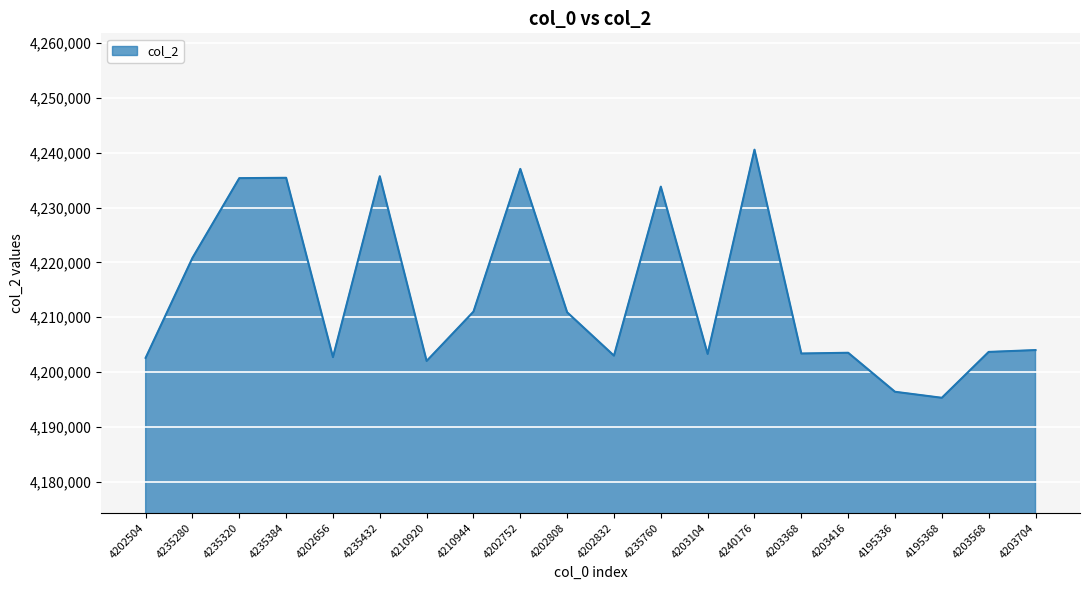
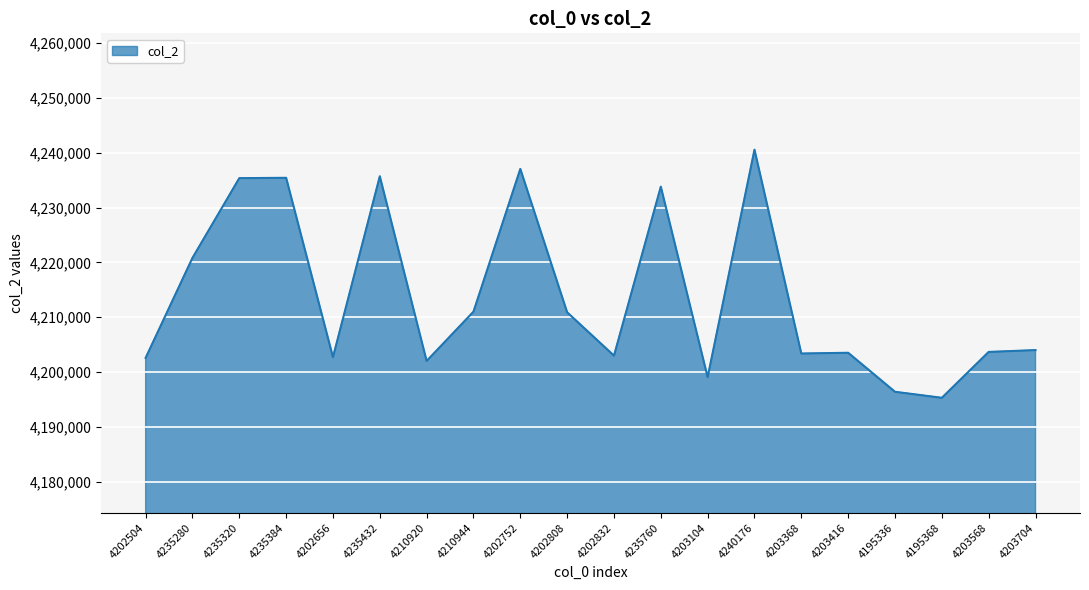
  {
    "4202504": "4,203,000",
    "4235280": "4,221,000",
    "4235320": "4,235,000",
    "4235384": "4,235,000",
    "4202656": "4,203,000",
    "4235432": "4,236,000",
    "4210920": "4,202,000",
    "4210944": "4,211,000",
    "4202752": "4,237,000",
    "4202808": "4,211,000",
    "4202832": "4,203,000",
    "4235760": "4,234,000",
-   "4203104": "4,203,000",
+   "4203104": "4,199,000",
    "4240176": "4,241,000",
    "4203368": "4,203,000",
    "4203416": "4,204,000",
    "4195336": "4,196,000",
    "4195368": "4,195,000",
    "4203568": "4,204,000",
    "4203704": "4,204,000"
  }
